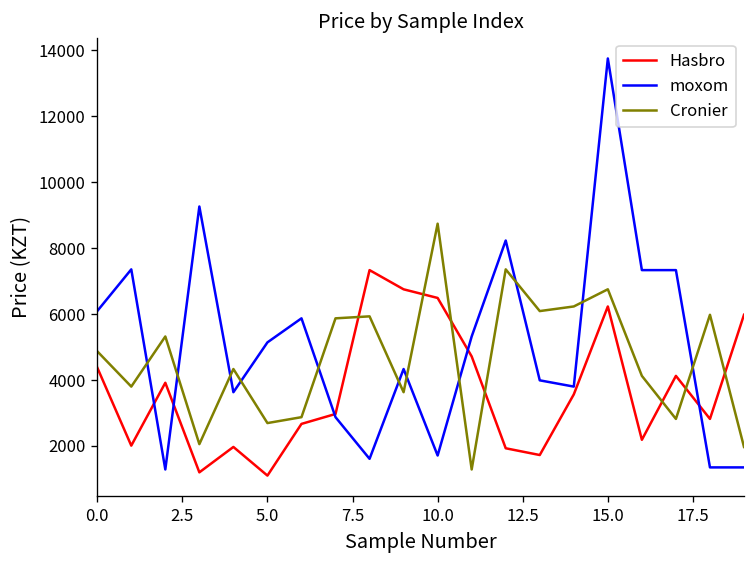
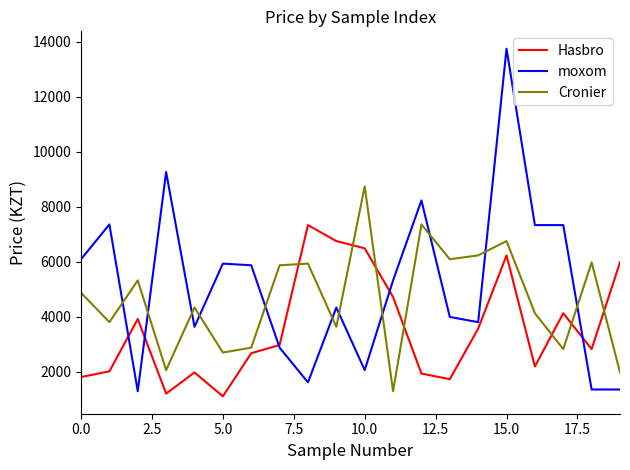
  {
    "Hasbro": {
-     "0.0": 4400,
+     "0.0": 1800,
      "5.0": 1100,
      "10.0": 6500,
      "15.0": 6200
    },
    "moxom": {
      "0.0": 6100,
-     "5.0": 5100,
-     "10.0": 1700,
+     "5.0": 5900,
+     "10.0": 2100,
      "15.0": 13800
    },
    "Cronier": {
      "0.0": 4900,
      "5.0": 2700,
      "10.0": 8700,
      "15.0": 6800
    }
  }
